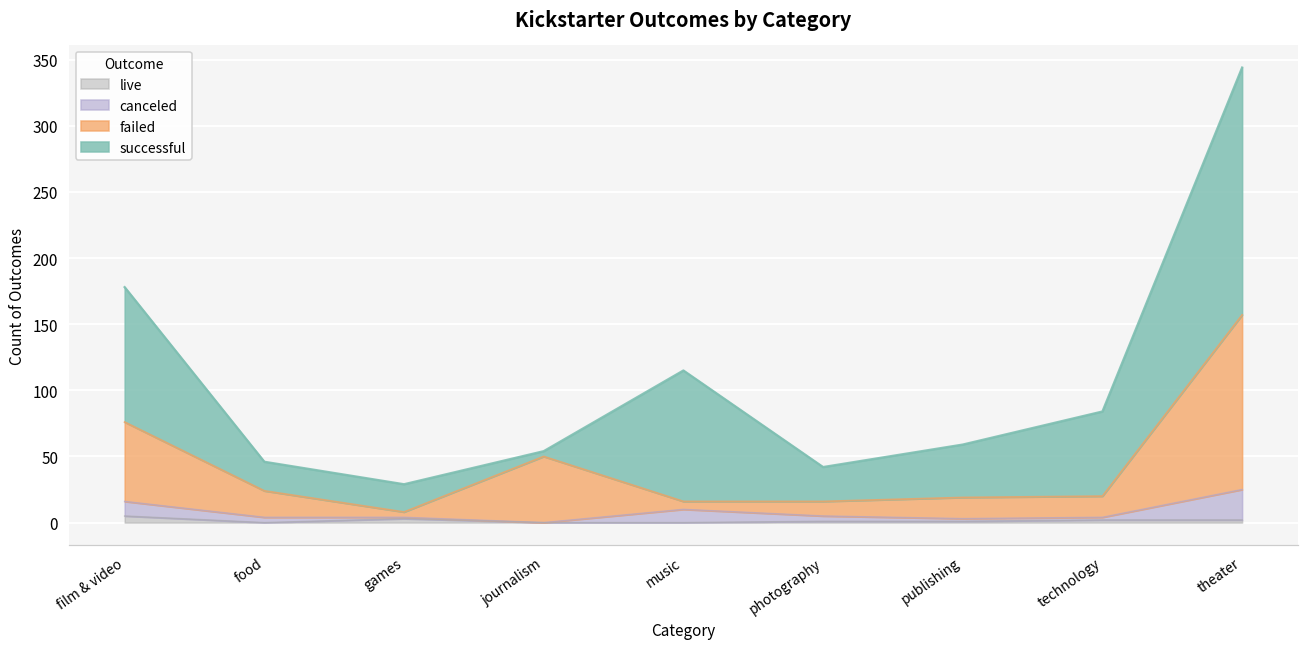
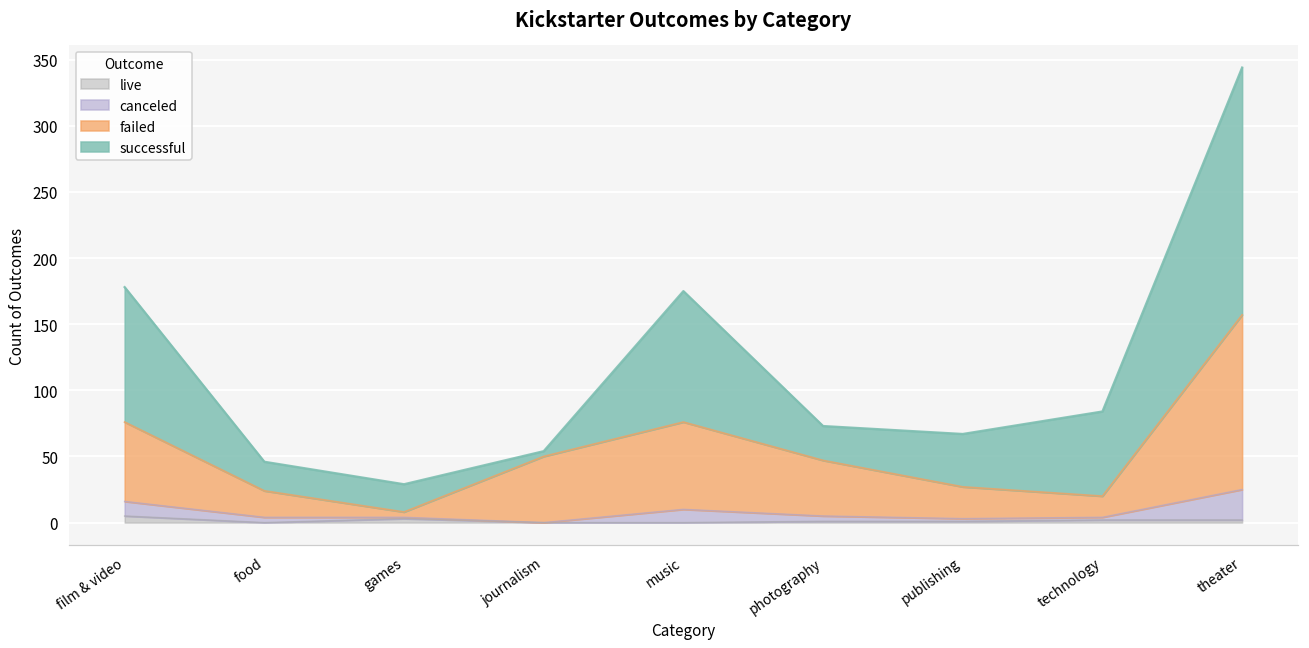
  {
    "failed": {
      "film & video": 60,
      "food": 20,
      "games": 4,
      "journalism": 50,
-     "music": 6,
-     "photography": 11,
-     "publishing": 16,
+     "music": 66,
+     "photography": 42,
+     "publishing": 24,
      "technology": 16,
      "theater": 132
    }
  }
